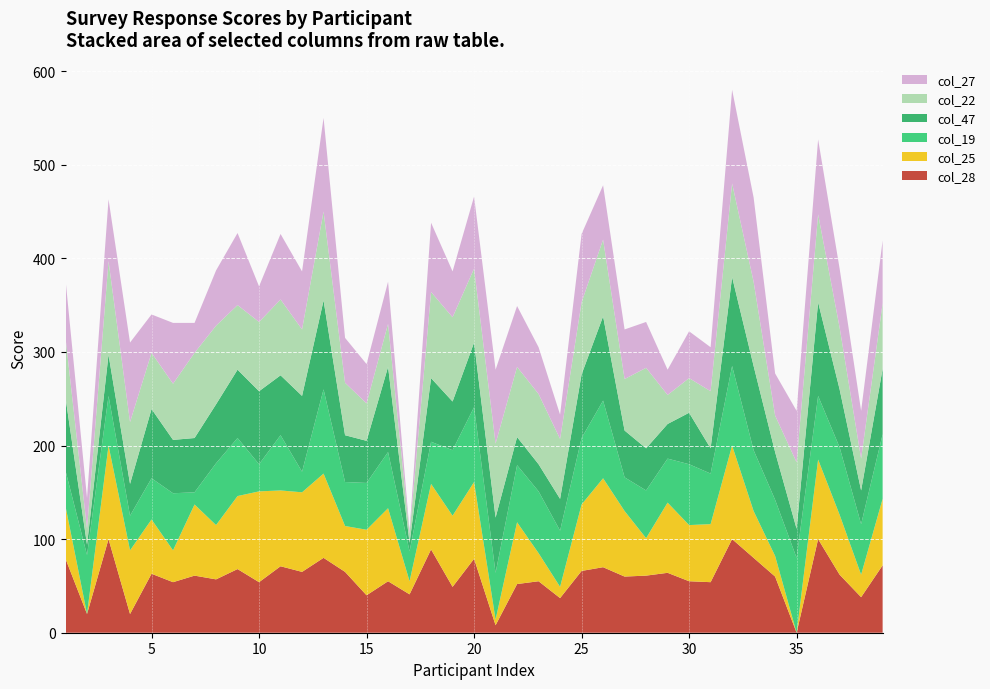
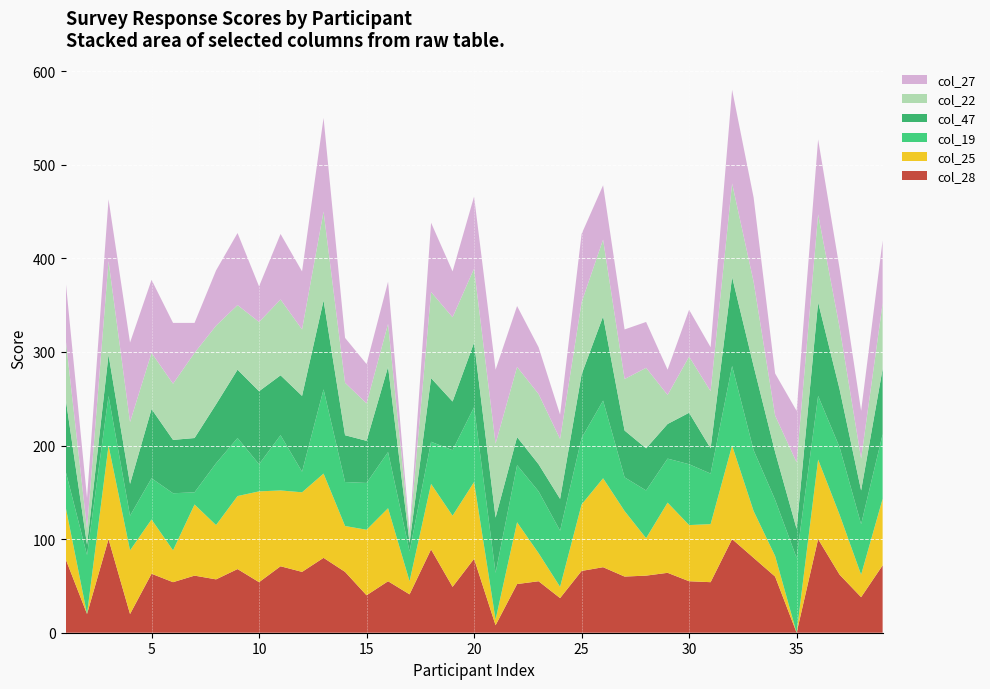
  {
    "col_28": {
      "5": 60,
      "10": 50,
      "15": 40,
      "20": 80,
      "25": 70,
      "30": 60
    },
    "col_25": {
      "5": 60,
      "10": 100,
      "15": 70,
      "20": 80,
      "25": 70,
      "30": 60
    },
    "col_22": {
      "5": 60,
      "10": 70,
      "15": 40,
      "20": 80,
      "25": 80,
-     "30": 40,
+     "30": 60,
      "35": 70
    },
    "col_27": {
-     "5": 40,
+     "5": 80,
      "10": 40,
      "15": 40,
      "20": 80,
      "25": 70,
      "30": 50,
      "35": 60
    }
  }
